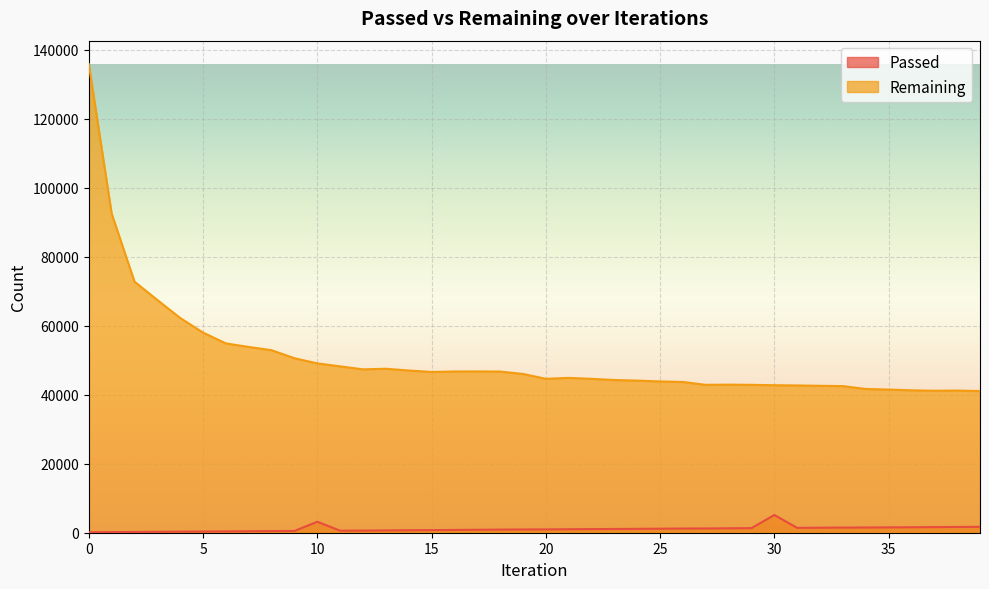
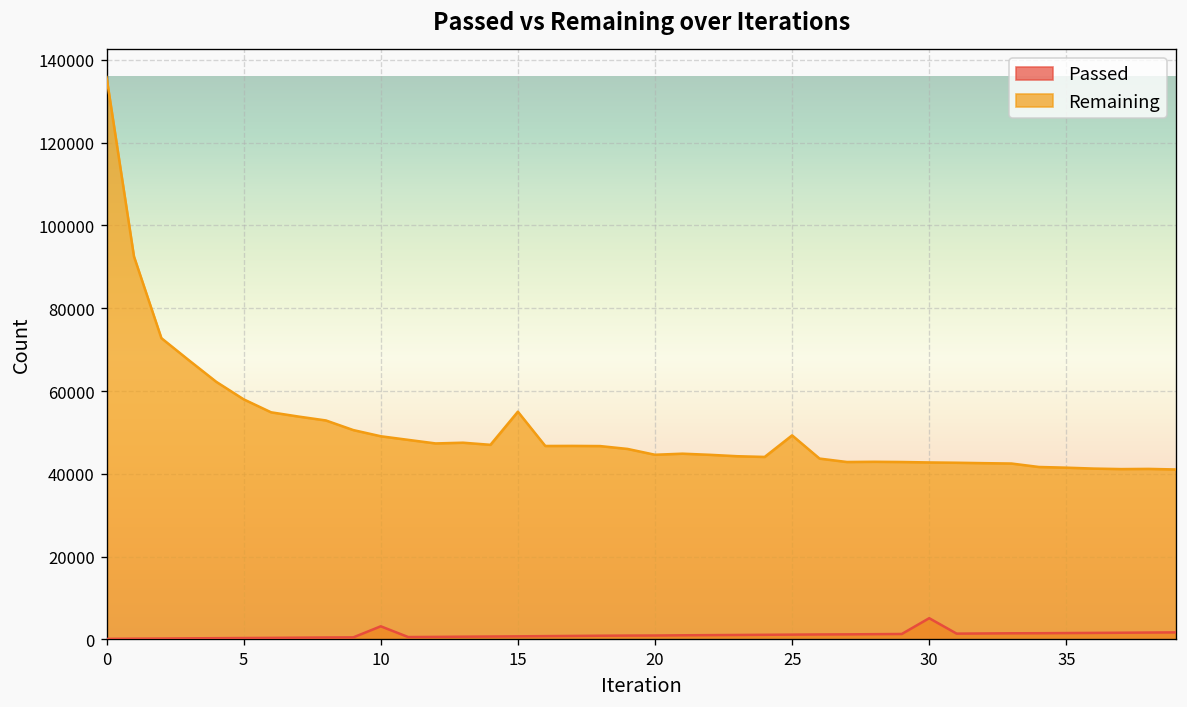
  {
    "Passed": {
      "0": 0,
      "5": 0,
      "10": 3000,
      "15": 1000,
      "20": 1000,
      "25": 1000,
      "30": 5000,
      "35": 2000
    },
    "Remaining": {
      "0": 136000,
      "5": 58000,
      "10": 49000,
-     "15": 47000,
+     "15": 55000,
      "20": 45000,
-     "25": 44000,
+     "25": 49000,
      "30": 43000,
      "35": 41000
    }
  }
